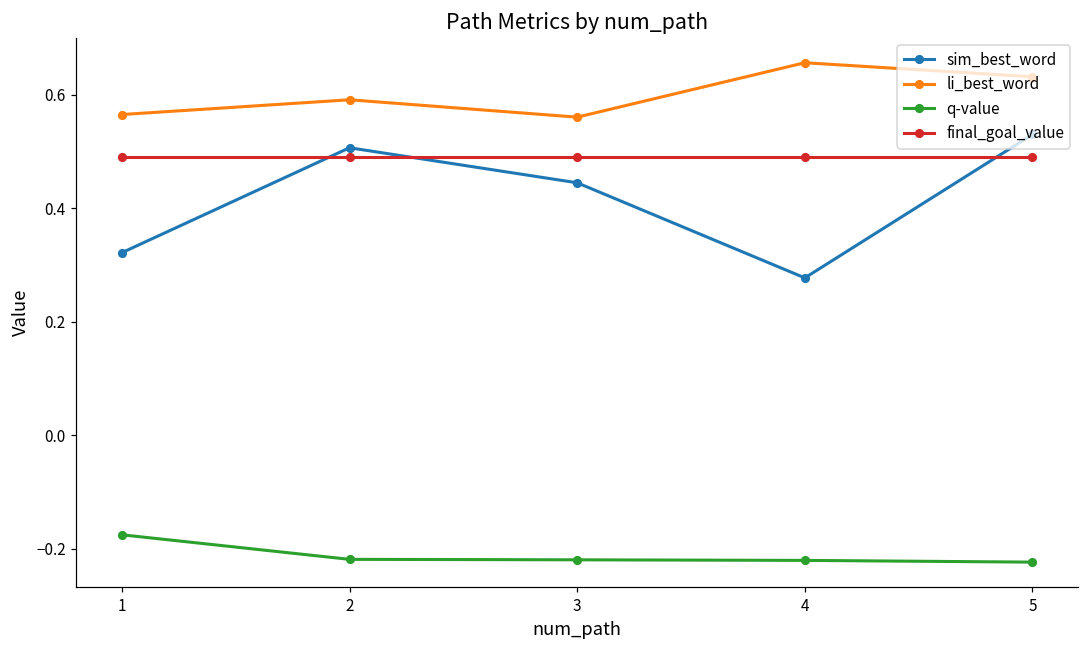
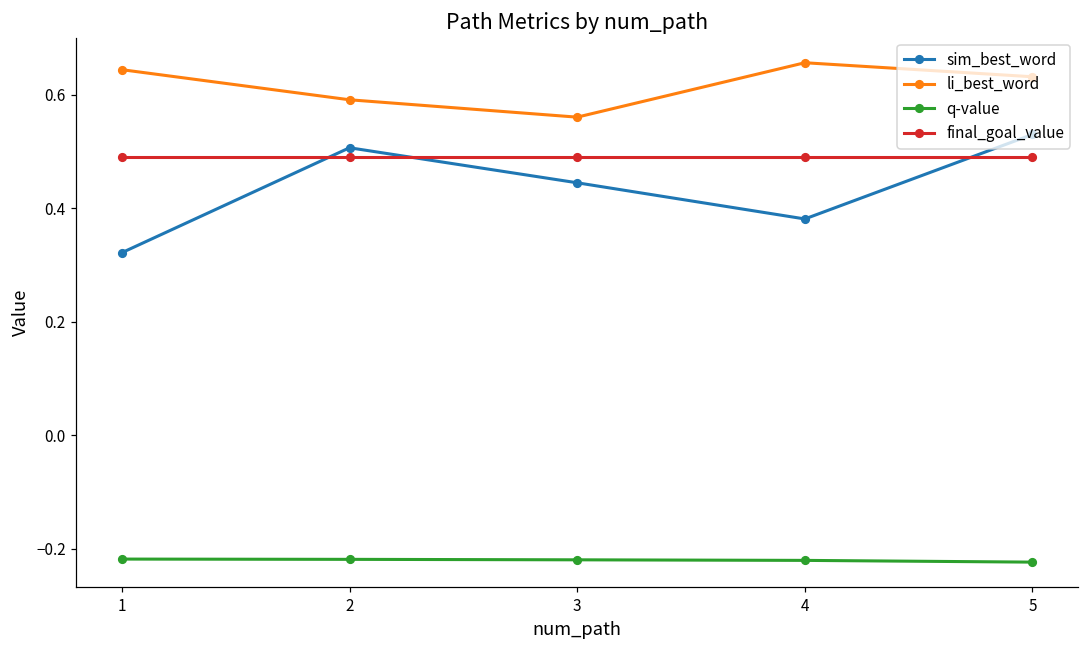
  {
    "sim_best_word": {
      "1": 0.32,
      "2": 0.51,
      "3": 0.44,
-     "4": 0.28
+     "4": 0.38
    },
    "li_best_word": {
-     "1": 0.57,
+     "1": 0.64,
      "2": 0.59,
      "3": 0.56,
      "4": 0.66
    },
    "q-value": {
-     "1": -0.18,
+     "1": -0.22,
      "2": -0.22,
      "3": -0.22,
      "4": -0.22,
      "5": -0.22
    },
    "final_goal_value": {
      "1": 0.49,
      "2": 0.49,
      "3": 0.49,
      "4": 0.49,
      "5": 0.49
    }
  }
